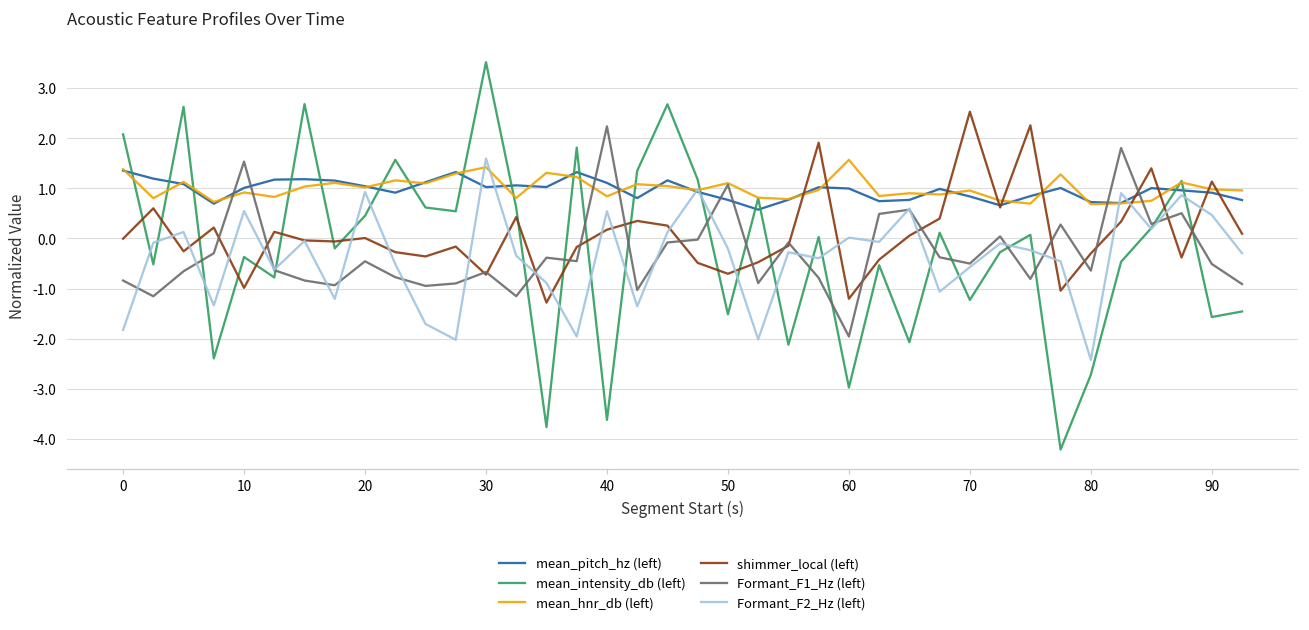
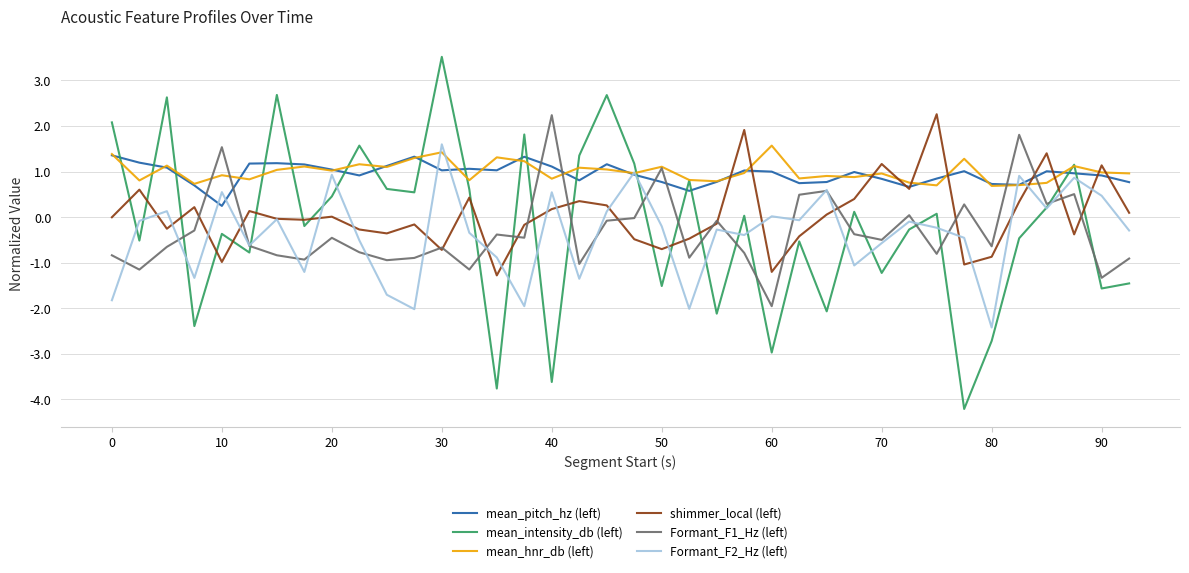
  {
    "mean_pitch_hz (left)": {
-     "10": 1.0,
+     "10": 0.2,
      "30": 1.0,
      "40": 1.1,
      "50": 0.8,
      "60": 1.0,
      "70": 0.8,
      "90": 0.9
    },
    "mean_intensity_db (left)": {
      "0": 2.1,
      "10": -0.4,
      "20": 0.5,
      "30": 3.5,
      "40": -3.6,
      "50": -1.5,
      "60": -3.0,
      "70": -1.2,
      "80": -2.7,
      "90": -1.6
    },
    "mean_hnr_db (left)": {
      "10": 0.9,
      "30": 1.4,
      "40": 0.8,
      "60": 1.6,
      "70": 1.0,
      "90": 1.0
    },
    "shimmer_local (left)": {
      "0": 0.0,
      "10": -1.0,
      "20": 0.0,
      "40": 0.2,
      "50": -0.7,
      "60": -1.2,
-     "70": 2.5,
-     "80": -0.3,
+     "70": 1.2,
+     "80": -0.9,
      "90": 1.1
    },
    "Formant_F1_Hz (left)": {
      "0": -0.8,
      "10": 1.5,
      "20": -0.5,
      "40": 2.2,
      "60": -2.0,
      "70": -0.5,
      "80": -0.6,
-     "90": -0.5
+     "90": -1.3
    },
    "Formant_F2_Hz (left)": {
      "0": -1.8,
      "10": 0.5,
      "20": 0.9,
      "30": 1.6,
      "40": 0.5,
      "50": -0.2,
      "60": 0.0,
      "70": -0.6,
      "80": -2.4,
      "90": 0.5
    }
  }
